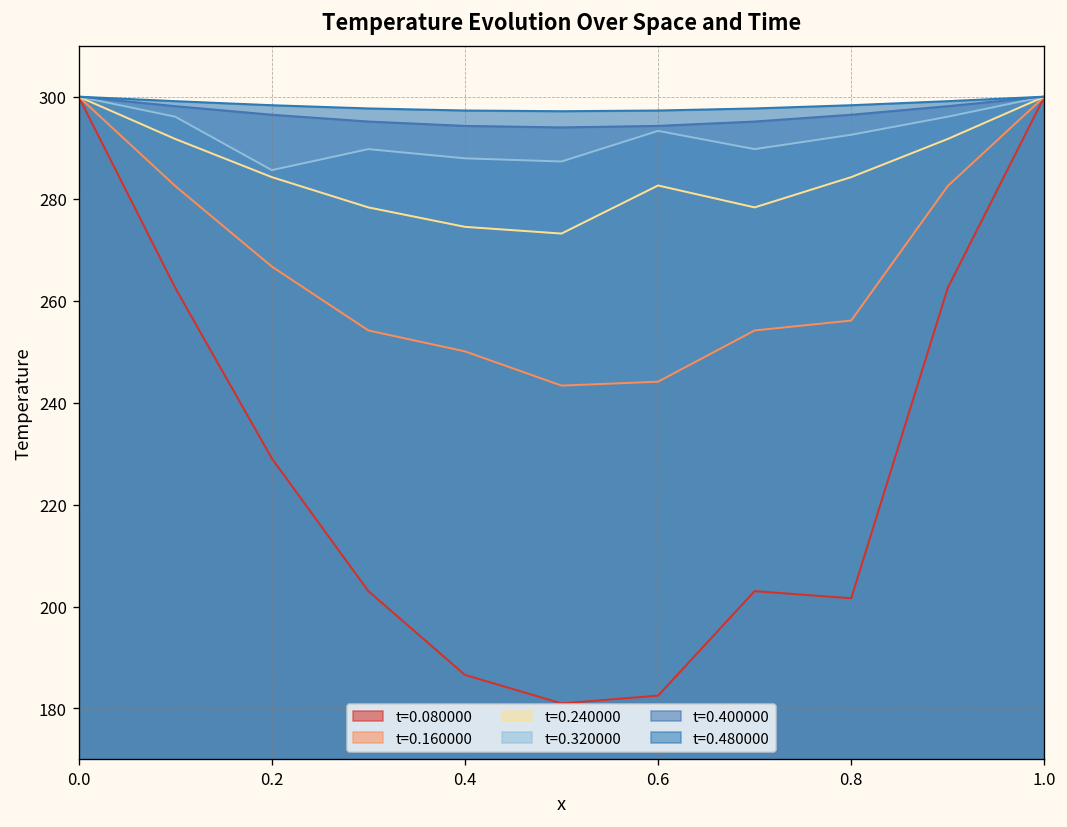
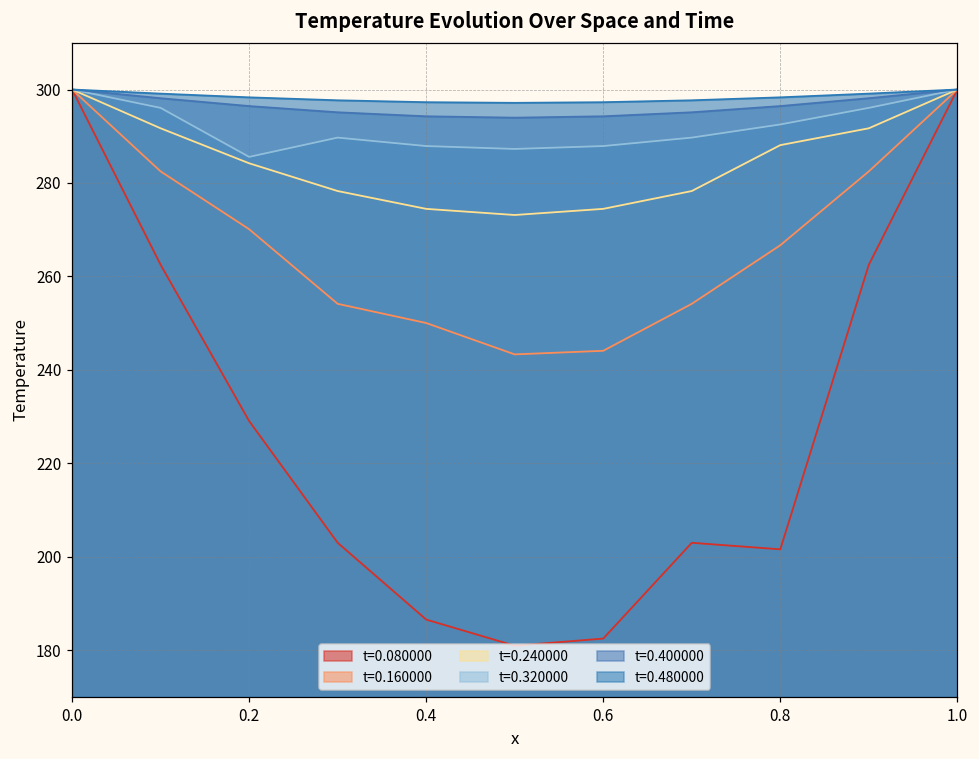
  {
    "t=0.080000": {
      "0.2": 229,
      "0.4": 187,
      "0.6": 183,
      "0.8": 202
    },
    "t=0.160000": {
-     "0.2": 267,
+     "0.2": 270,
      "0.4": 250,
      "0.6": 244,
-     "0.8": 256
+     "0.8": 267
    },
    "t=0.240000": {
      "0.2": 284,
      "0.4": 274,
-     "0.6": 283,
-     "0.8": 284
+     "0.6": 274,
+     "0.8": 288
    },
    "t=0.320000": {
      "0.2": 286,
      "0.4": 288,
-     "0.6": 293,
+     "0.6": 288,
      "0.8": 293
    }
  }
